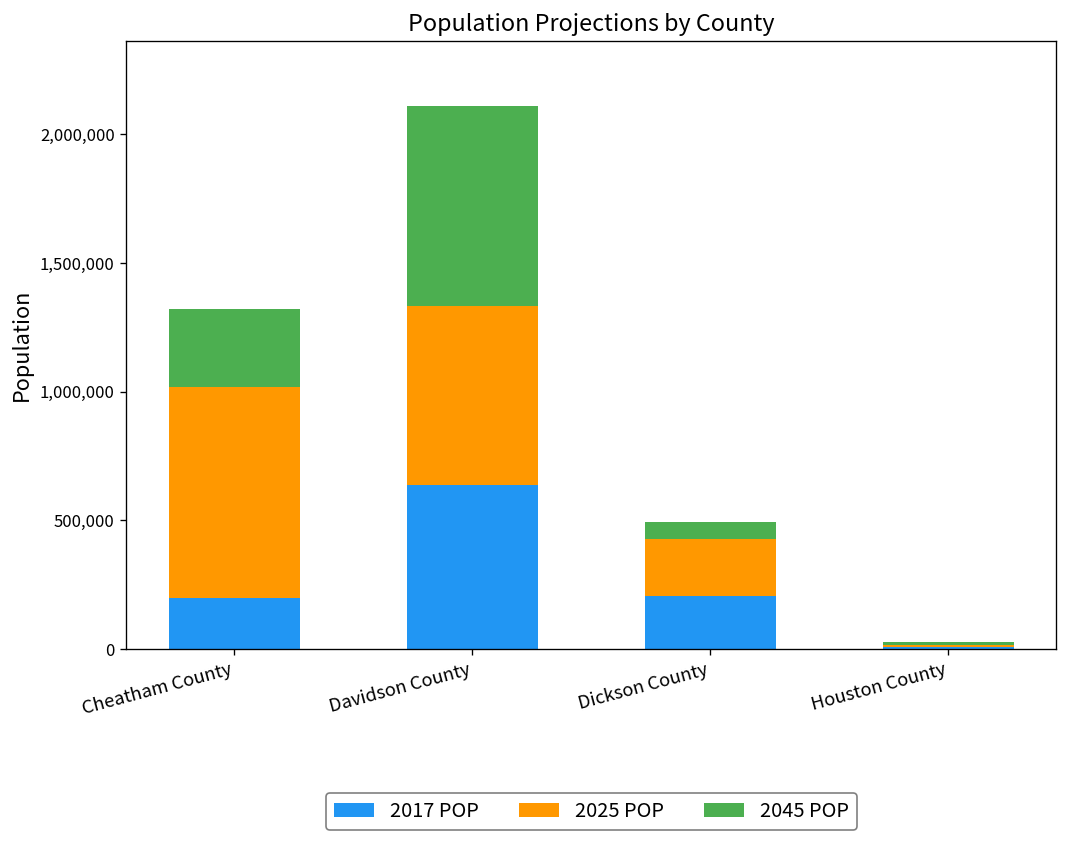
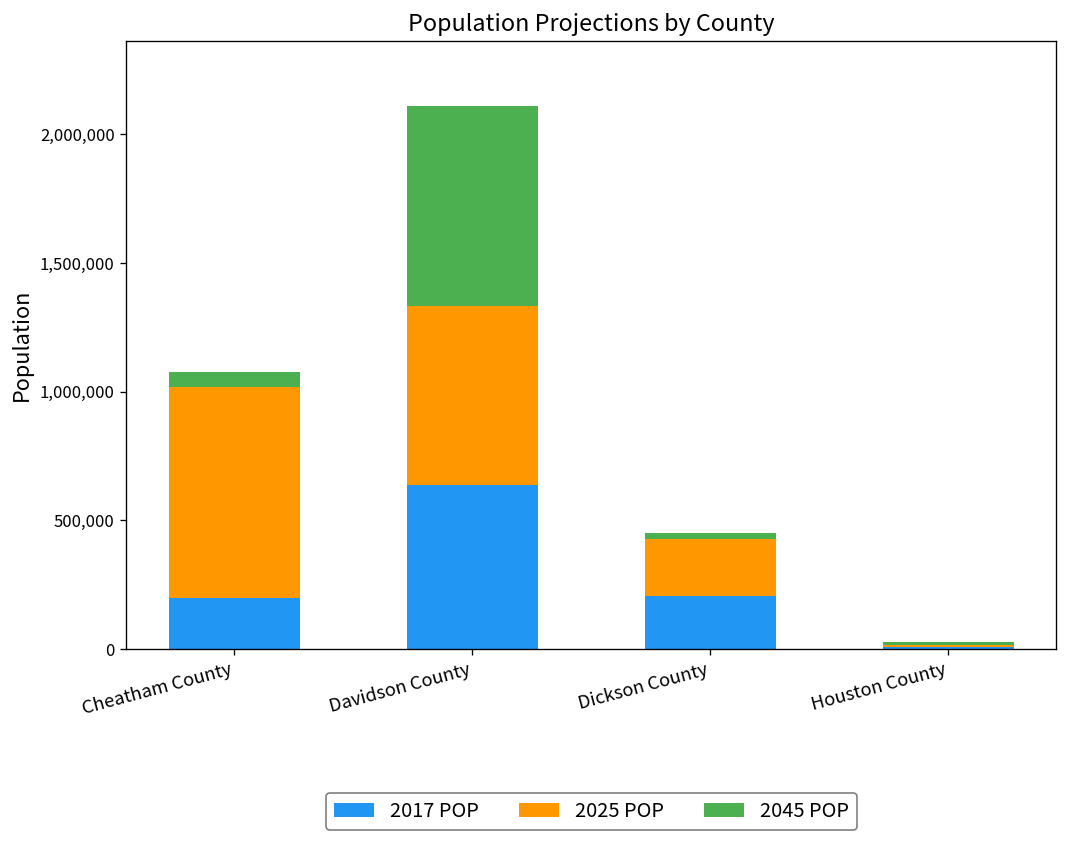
  {
    "2017 POP": {
      "Cheatham County": "200,000",
      "Davidson County": "640,000",
      "Dickson County": "210,000"
    },
    "2025 POP": {
      "Cheatham County": "820,000",
      "Davidson County": "700,000",
      "Dickson County": "220,000"
    },
    "2045 POP": {
-     "Cheatham County": "310,000",
+     "Cheatham County": "60,000",
      "Davidson County": "780,000",
-     "Dickson County": "70,000"
+     "Dickson County": "20,000"
    }
  }
